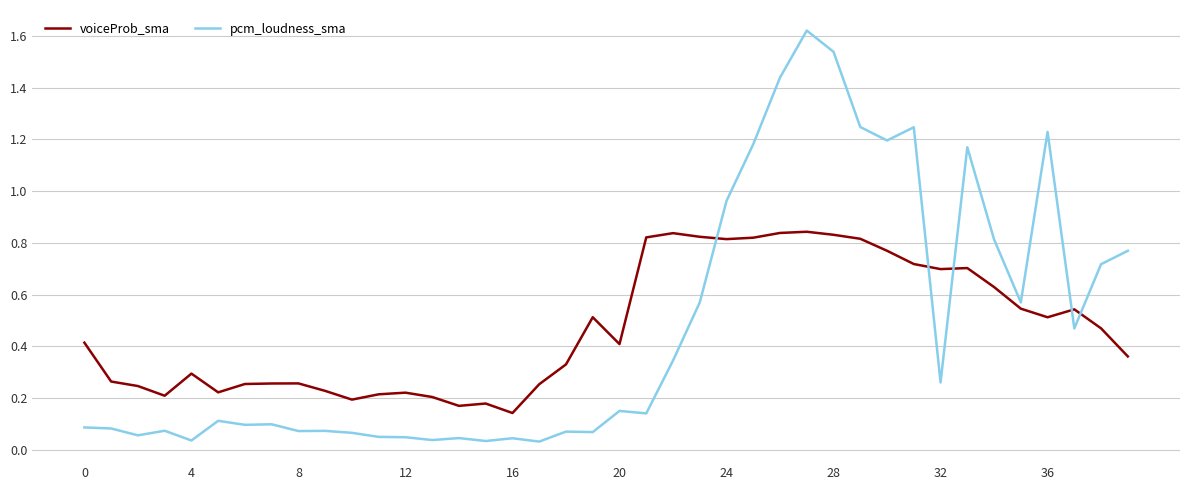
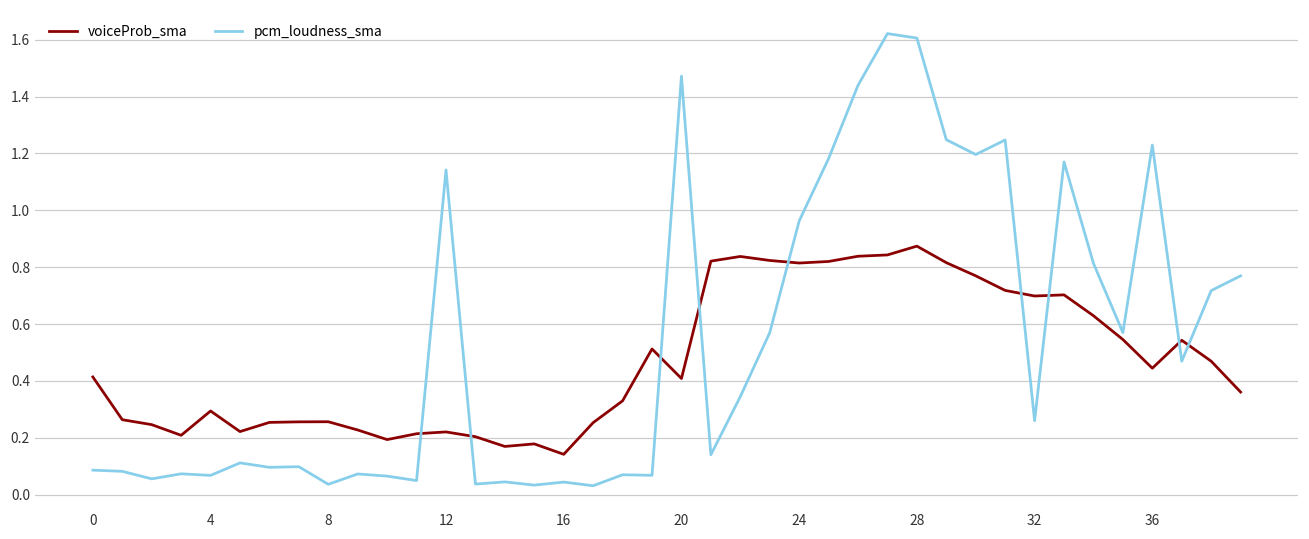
  {
    "voiceProb_sma": {
      "0": 0.41,
      "4": 0.29,
      "8": 0.26,
      "12": 0.22,
      "16": 0.14,
      "20": 0.41,
      "24": 0.81,
-     "28": 0.83,
+     "28": 0.87,
      "32": 0.70,
-     "36": 0.51
+     "36": 0.44
    },
    "pcm_loudness_sma": {
      "0": 0.09,
-     "4": 0.04,
-     "8": 0.07,
-     "12": 0.05,
+     "4": 0.07,
+     "8": 0.04,
+     "12": 1.14,
      "16": 0.04,
-     "20": 0.15,
+     "20": 1.47,
      "24": 0.96,
-     "28": 1.54,
+     "28": 1.61,
      "32": 0.26,
      "36": 1.23
    }
  }
